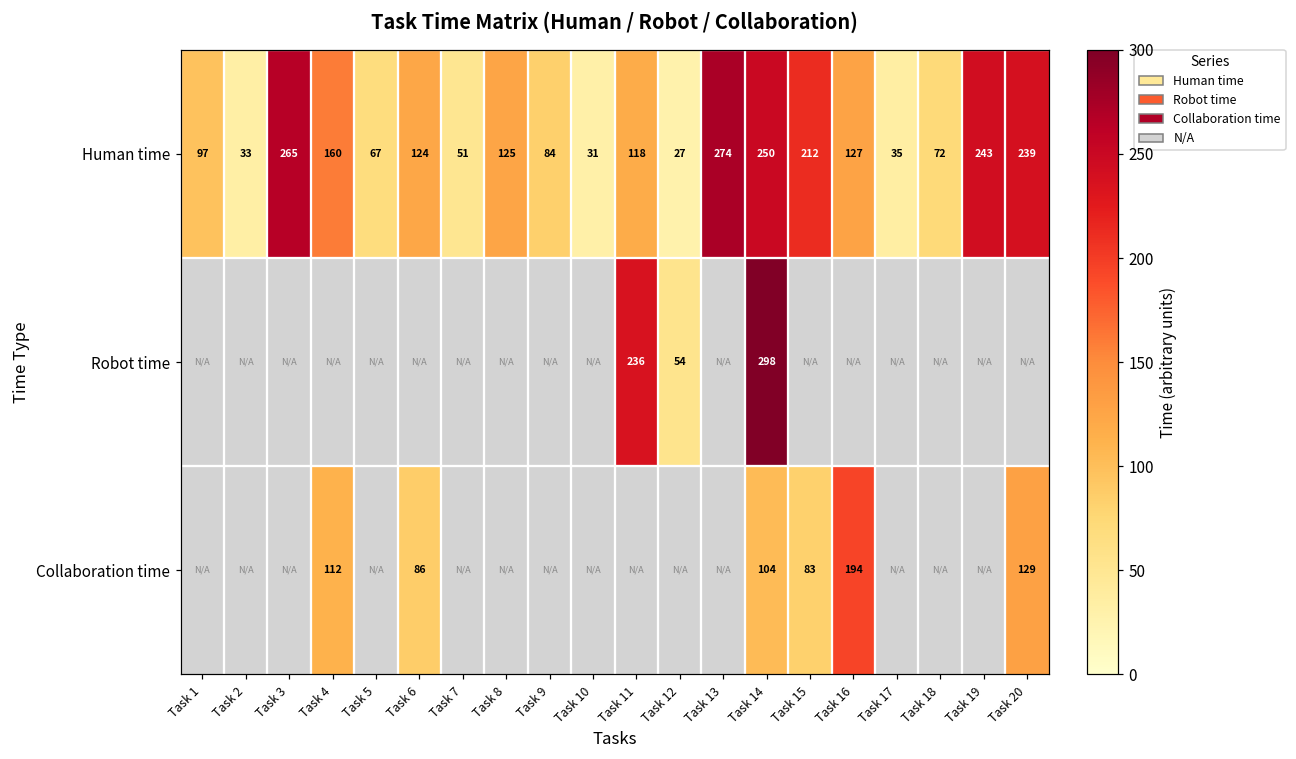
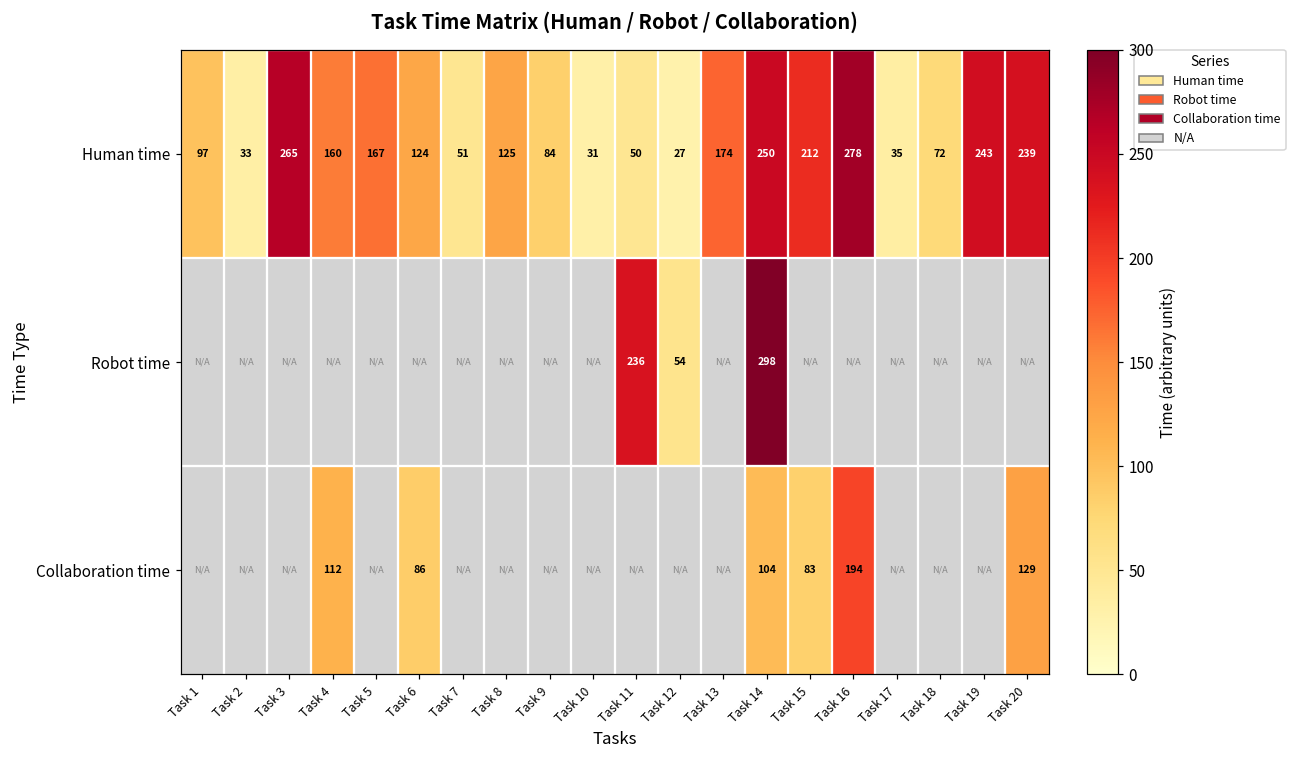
  {
    "Human time": {
      "Task 1": 97,
      "Task 2": 33,
      "Task 3": 265,
      "Task 4": 160,
-     "Task 5": 67,
+     "Task 5": 167,
      "Task 6": 124,
      "Task 7": 51,
      "Task 8": 125,
      "Task 9": 84,
      "Task 10": 31,
-     "Task 11": 118,
+     "Task 11": 50,
      "Task 12": 27,
-     "Task 13": 274,
+     "Task 13": 174,
      "Task 14": 250,
      "Task 15": 212,
-     "Task 16": 127,
+     "Task 16": 278,
      "Task 17": 35,
      "Task 18": 72,
      "Task 19": 243,
      "Task 20": 239
    },
    "Robot time": {
      "Task 11": 236,
      "Task 12": 54,
      "Task 14": 298
    },
    "Collaboration time": {
      "Task 4": 112,
      "Task 6": 86,
      "Task 14": 104,
      "Task 15": 83,
      "Task 16": 194,
      "Task 20": 129
    }
  }
